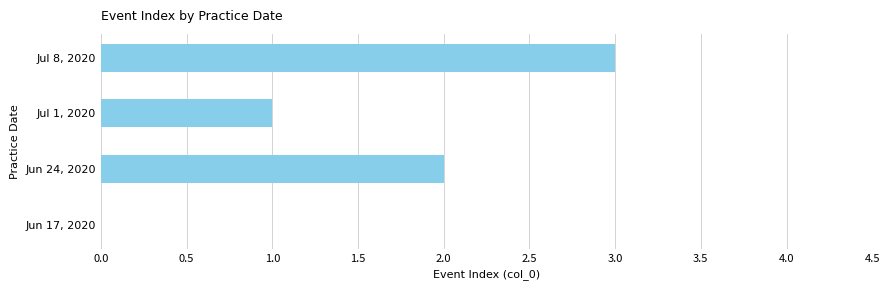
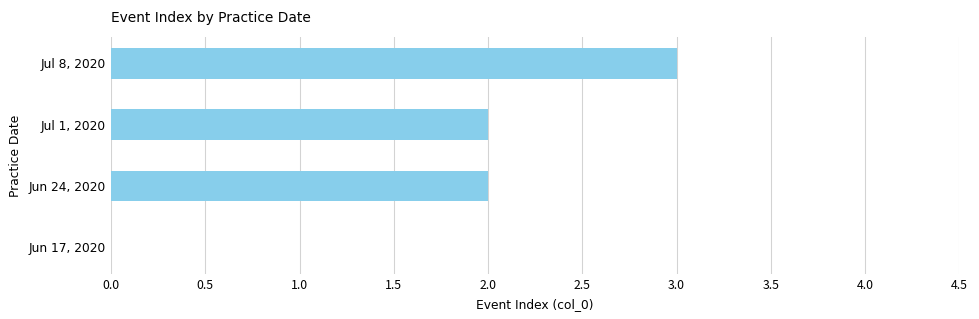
  {
    "Jul 8, 2020": 3,
-   "Jul 1, 2020": 1,
+   "Jul 1, 2020": 2,
    "Jun 24, 2020": 2,
    "Jun 17, 2020": 0
  }
